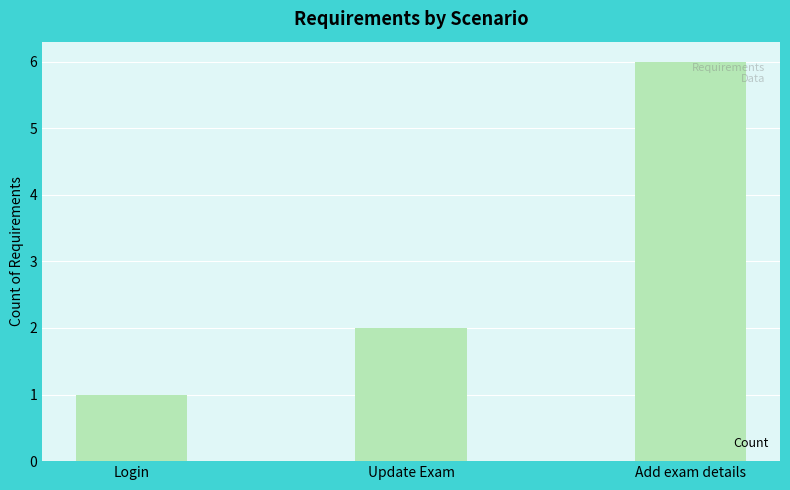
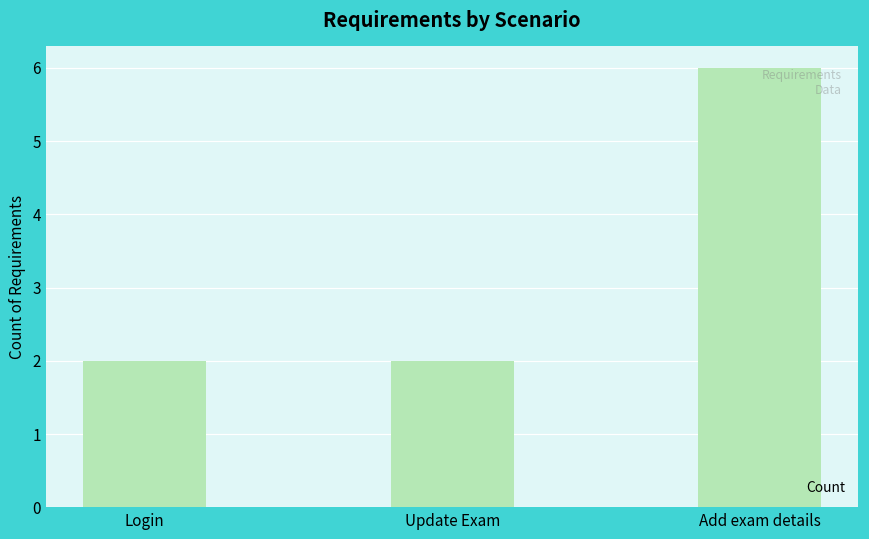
  {
-   "Login": 1,
+   "Login": 2,
    "Update Exam": 2,
    "Add exam details": 6
  }
